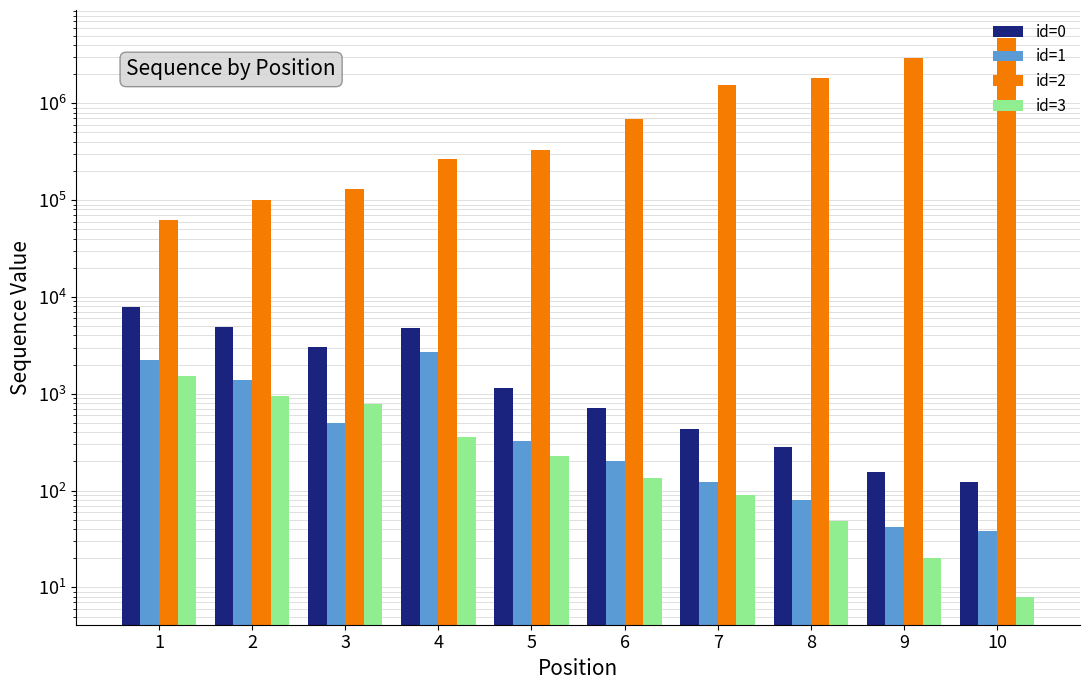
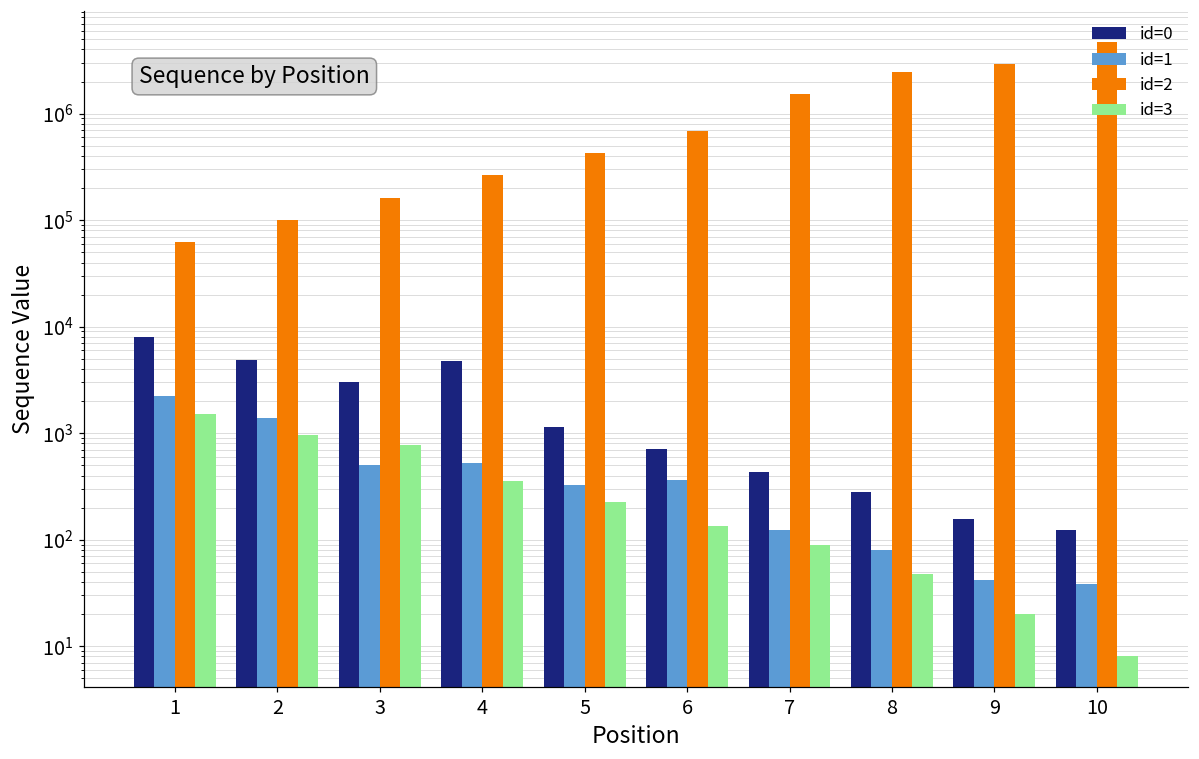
  {
    "id=0": {
      "1": 8000,
      "2": 5000,
      "3": 3000,
      "4": 5000,
      "5": 1200,
      "6": 700,
      "7": 400,
      "8": 280,
      "9": 160,
      "10": 120
    },
    "id=1": {
      "1": 2200,
      "2": 1400,
      "3": 500,
-     "4": 2700,
+     "4": 500,
      "5": 320,
-     "6": 200,
+     "6": 360,
      "7": 120,
      "8": 80,
      "9": 42,
      "10": 38
    },
    "id=2": {
      "1": 60000,
      "2": 100000,
-     "3": 130000,
+     "3": 160000,
      "4": 260000,
-     "5": 330000,
+     "5": 400000,
      "6": 700000,
      "7": 1500000,
-     "8": 1800000,
+     "8": 2400000,
      "9": 2900000,
      "10": 5000000
    },
    "id=3": {
      "1": 1500,
      "2": 1000,
      "3": 800,
      "4": 360,
      "5": 230,
      "6": 130,
      "7": 90,
      "8": 50,
      "9": 20,
      "10": 8
    }
  }
